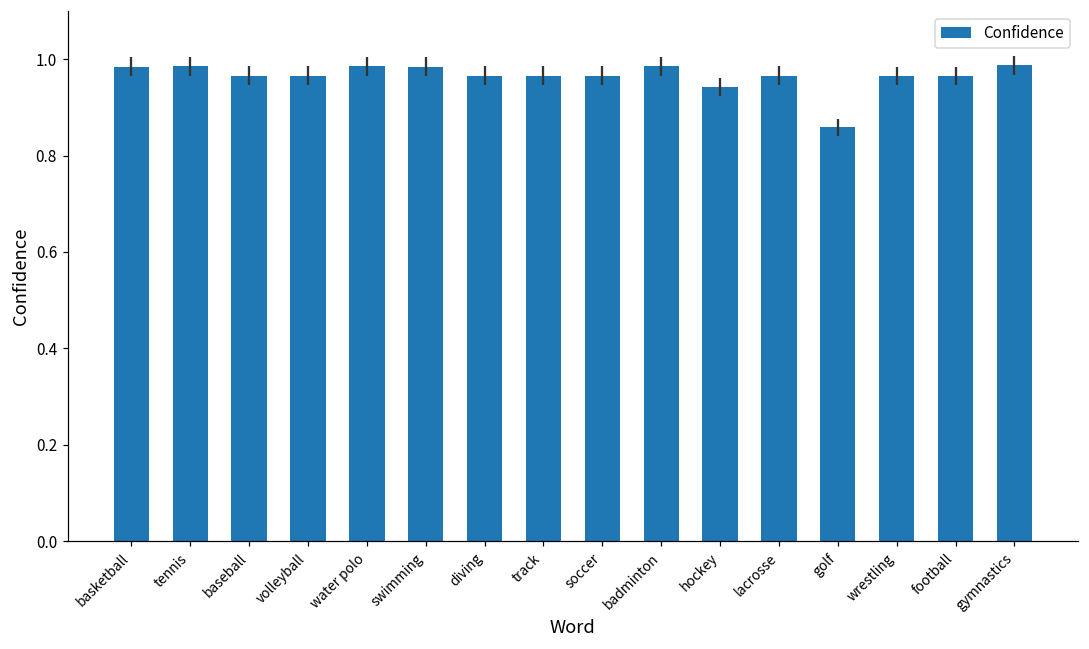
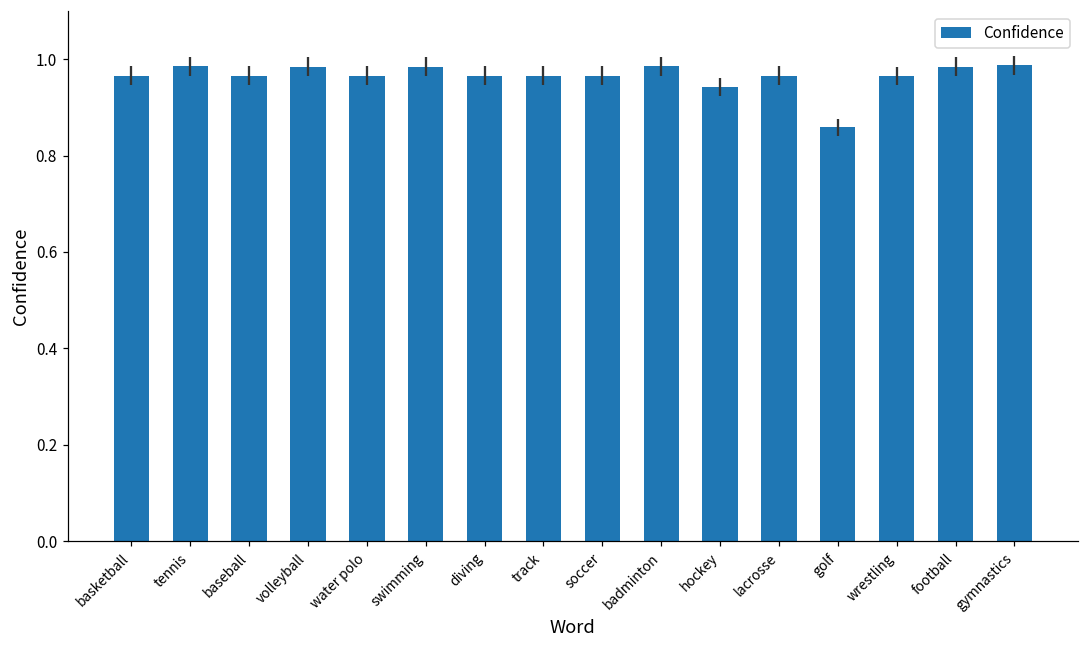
  {
-   "basketball": 0.98,
+   "basketball": 0.97,
    "tennis": 0.99,
    "baseball": 0.97,
-   "volleyball": 0.97,
-   "water polo": 0.99,
+   "volleyball": 0.98,
+   "water polo": 0.97,
    "swimming": 0.98,
    "diving": 0.97,
    "track": 0.97,
    "soccer": 0.97,
    "badminton": 0.99,
    "hockey": 0.94,
    "lacrosse": 0.97,
    "golf": 0.86,
    "wrestling": 0.97,
-   "football": 0.97,
+   "football": 0.98,
    "gymnastics": 0.99
  }
